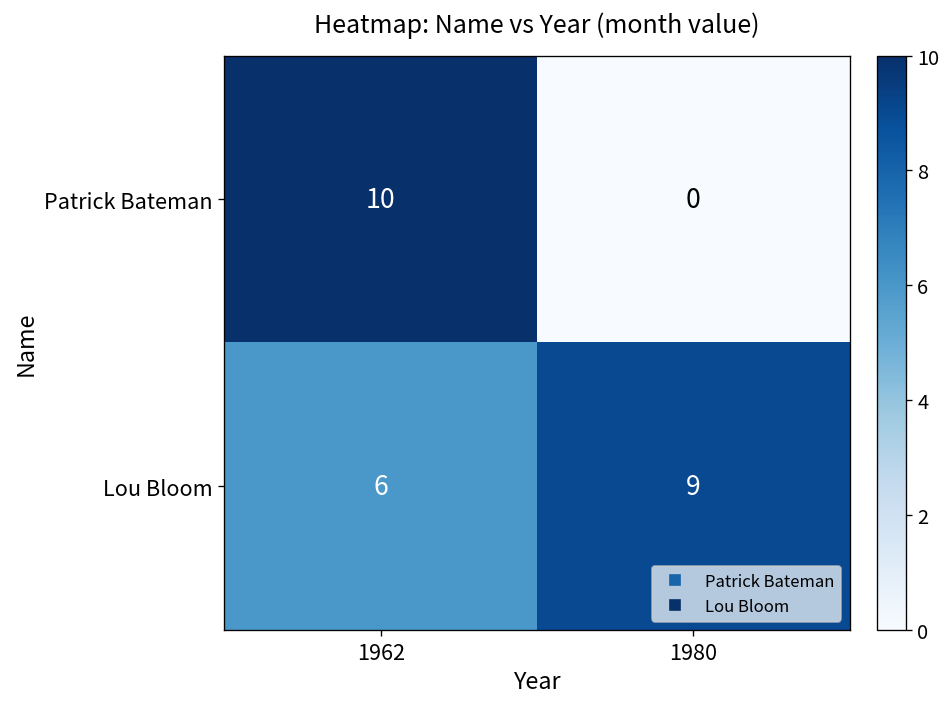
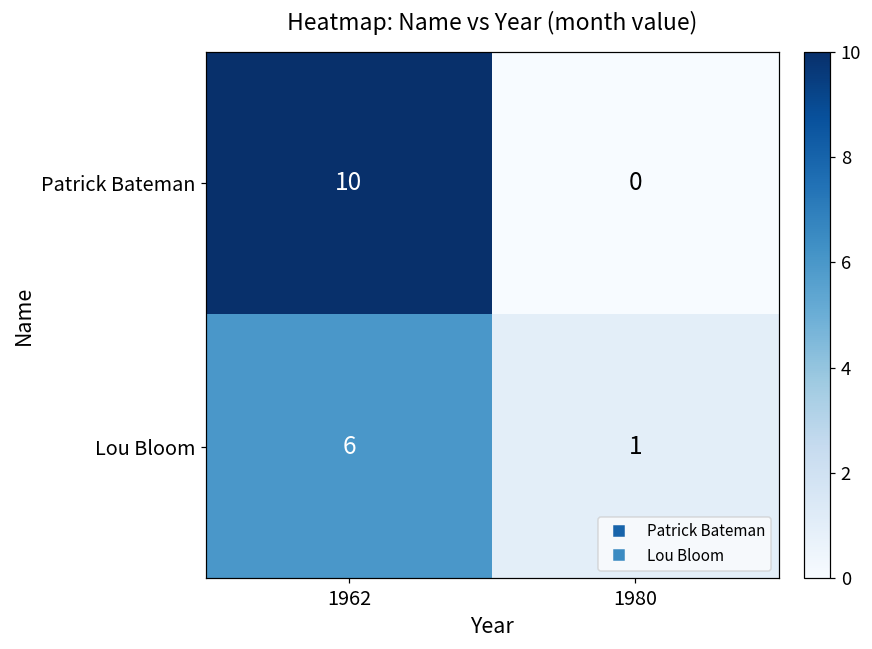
  {
    "Patrick Bateman": {
      "1962": 10,
      "1980": 0
    },
    "Lou Bloom": {
      "1962": 6,
-     "1980": 9
+     "1980": 1
    }
  }
